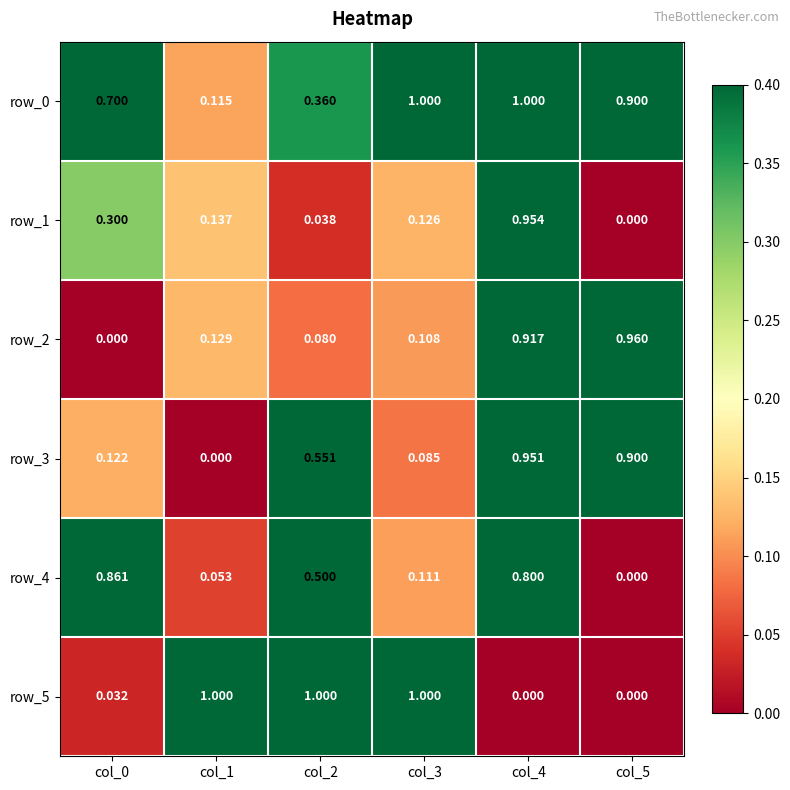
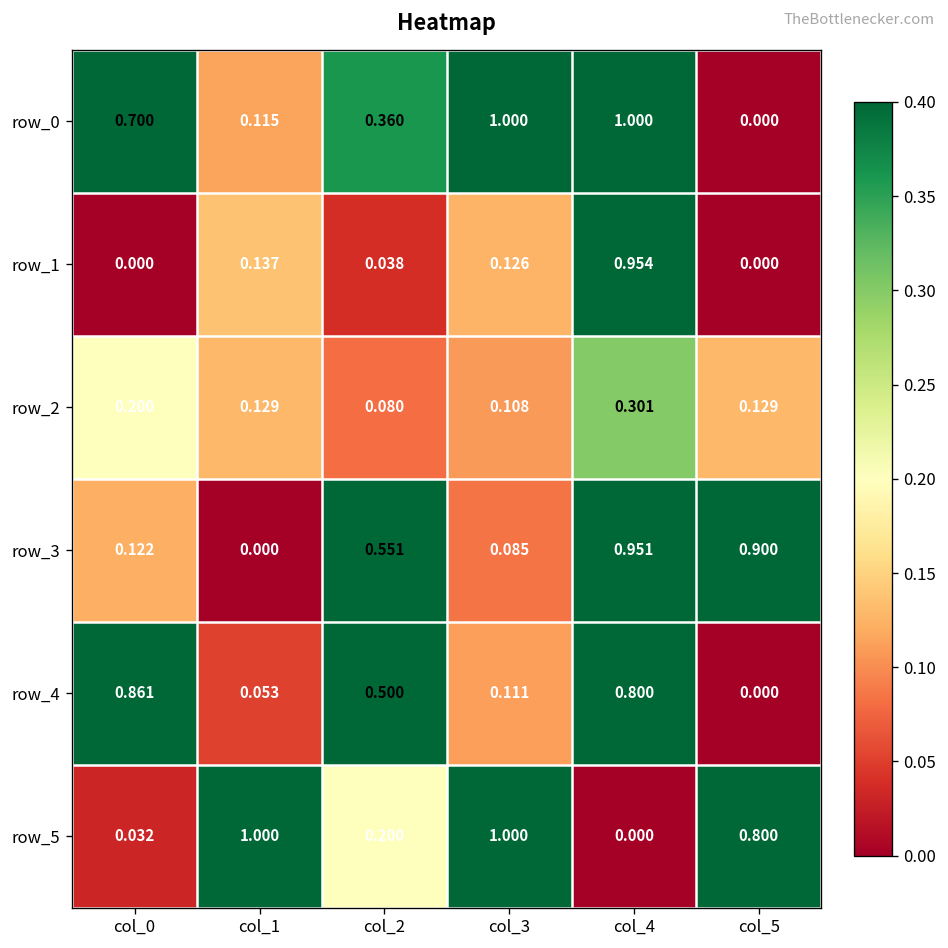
  {
    "row_0": {
      "col_0": 0.700,
      "col_1": 0.115,
      "col_2": 0.360,
      "col_3": 1.000,
      "col_4": 1.000,
-     "col_5": 0.900
+     "col_5": 0.000
    },
    "row_1": {
-     "col_0": 0.300,
+     "col_0": 0.000,
      "col_1": 0.137,
      "col_2": 0.038,
      "col_3": 0.126,
      "col_4": 0.954,
      "col_5": 0.000
    },
    "row_2": {
-     "col_0": 0.000,
+     "col_0": 0.200,
      "col_1": 0.129,
      "col_2": 0.080,
      "col_3": 0.108,
-     "col_4": 0.917,
-     "col_5": 0.960
+     "col_4": 0.301,
+     "col_5": 0.129
    },
    "row_3": {
      "col_0": 0.122,
      "col_1": 0.000,
      "col_2": 0.551,
      "col_3": 0.085,
      "col_4": 0.951,
      "col_5": 0.900
    },
    "row_4": {
      "col_0": 0.861,
      "col_1": 0.053,
      "col_2": 0.500,
      "col_3": 0.111,
      "col_4": 0.800,
      "col_5": 0.000
    },
    "row_5": {
      "col_0": 0.032,
      "col_1": 1.000,
-     "col_2": 1.000,
+     "col_2": 0.200,
      "col_3": 1.000,
      "col_4": 0.000,
-     "col_5": 0.000
+     "col_5": 0.800
    }
  }
